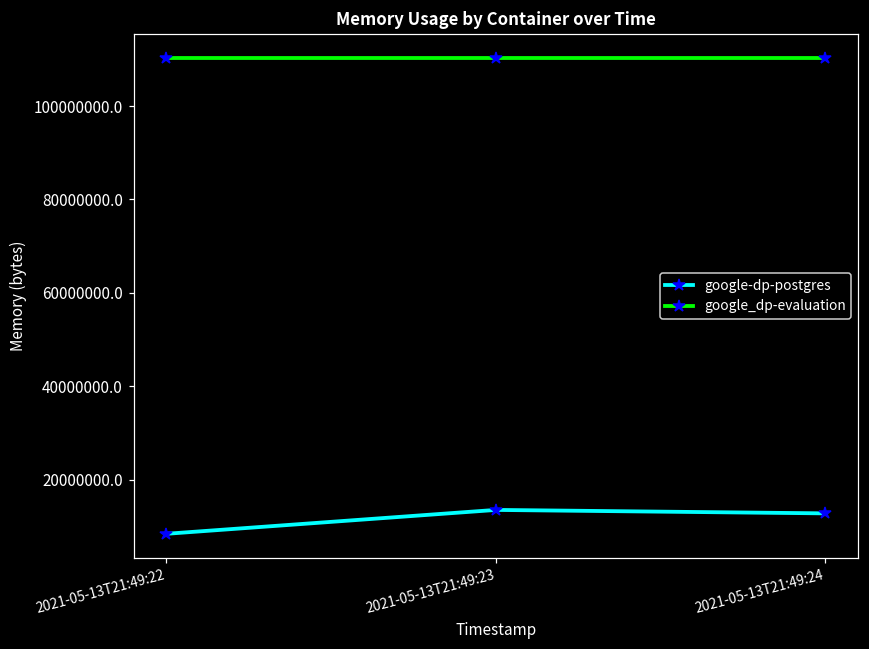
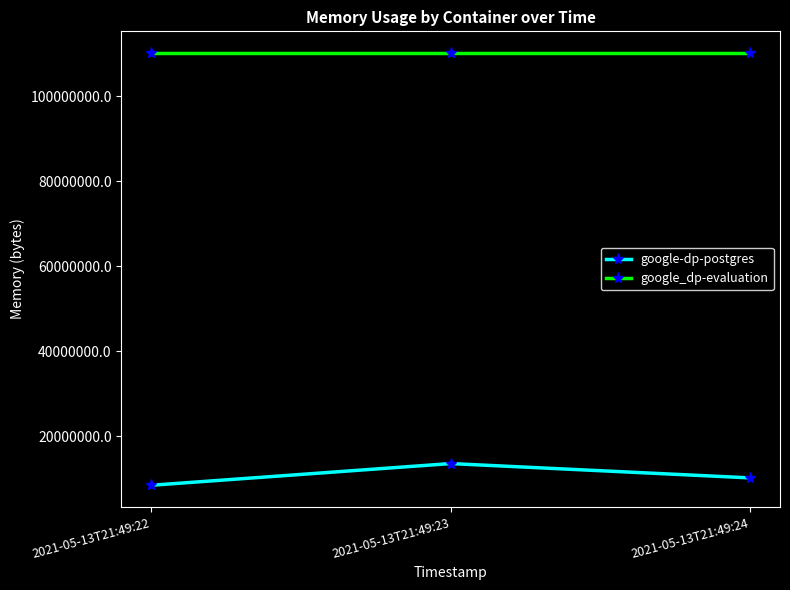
  {
    "google-dp-postgres": {
      "2021-05-13T21:49:22": 8000000,
      "2021-05-13T21:49:23": 14000000,
-     "2021-05-13T21:49:24": 13000000
+     "2021-05-13T21:49:24": 10000000
    },
    "google_dp-evaluation": {
      "2021-05-13T21:49:22": 110000000,
      "2021-05-13T21:49:23": 110000000,
      "2021-05-13T21:49:24": 110000000
    }
  }
